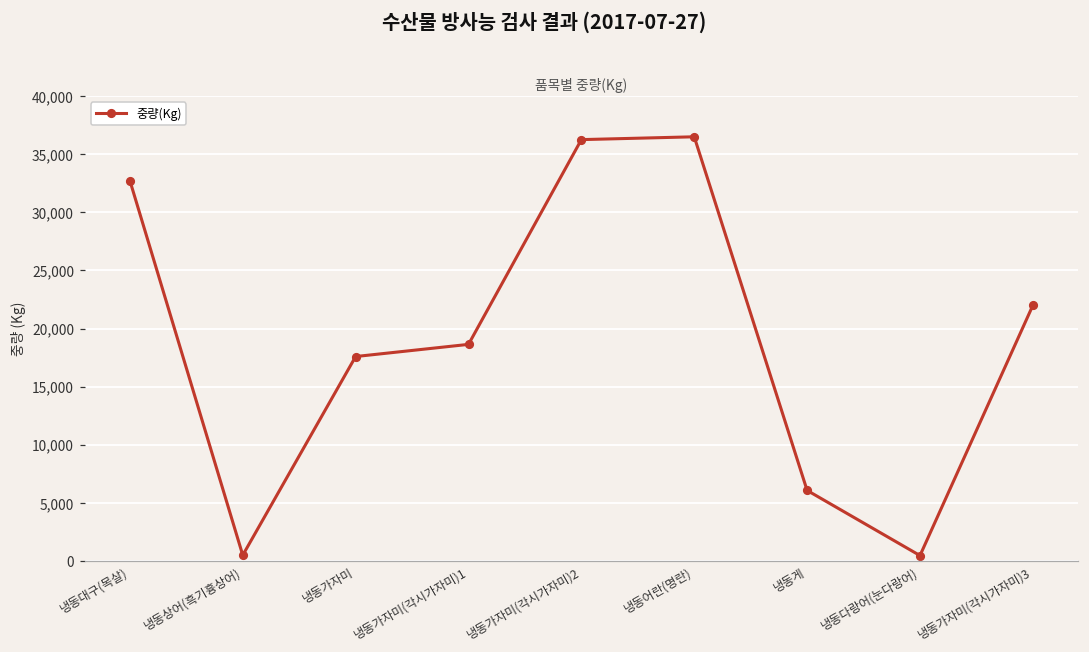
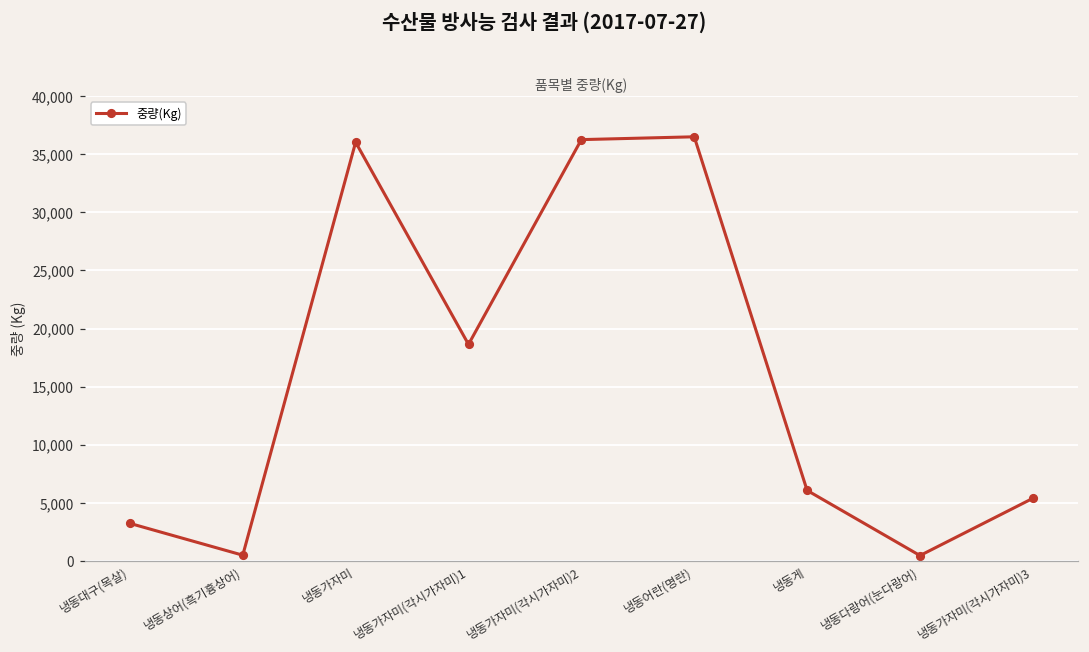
  {
-   "냉동대구(목살)": "32,700",
+   "냉동대구(목살)": "3,200",
    "냉동상어(흑기흉상어)": "500",
-   "냉동가자미": "17,600",
+   "냉동가자미": "36,000",
    "냉동가자미(각시가자미)1": "18,600",
    "냉동가자미(각시가자미)2": "36,300",
    "냉동어란(명란)": "36,500",
    "냉동게": "6,100",
    "냉동다랑어(눈다랑어)": "500",
-   "냉동가자미(각시가자미)3": "22,000"
+   "냉동가자미(각시가자미)3": "5,400"
  }
